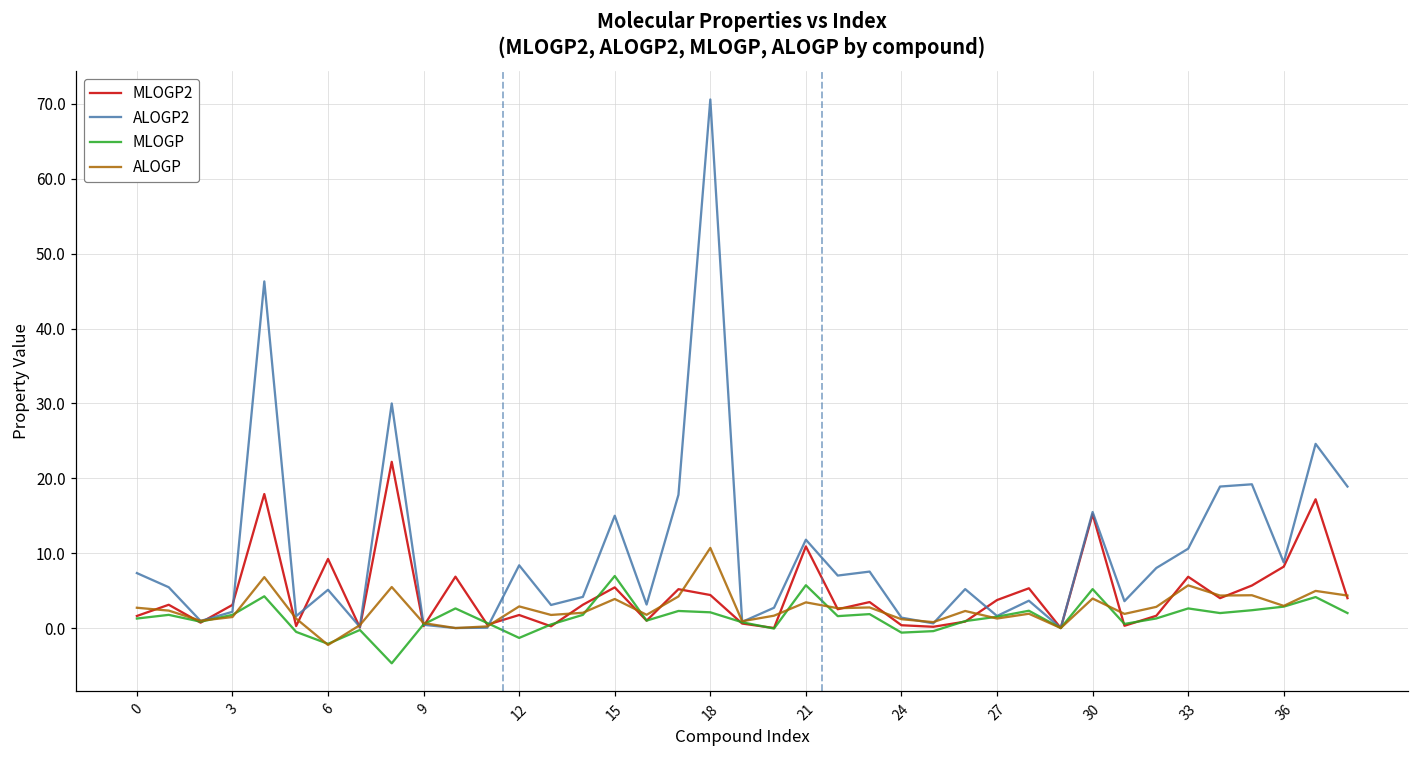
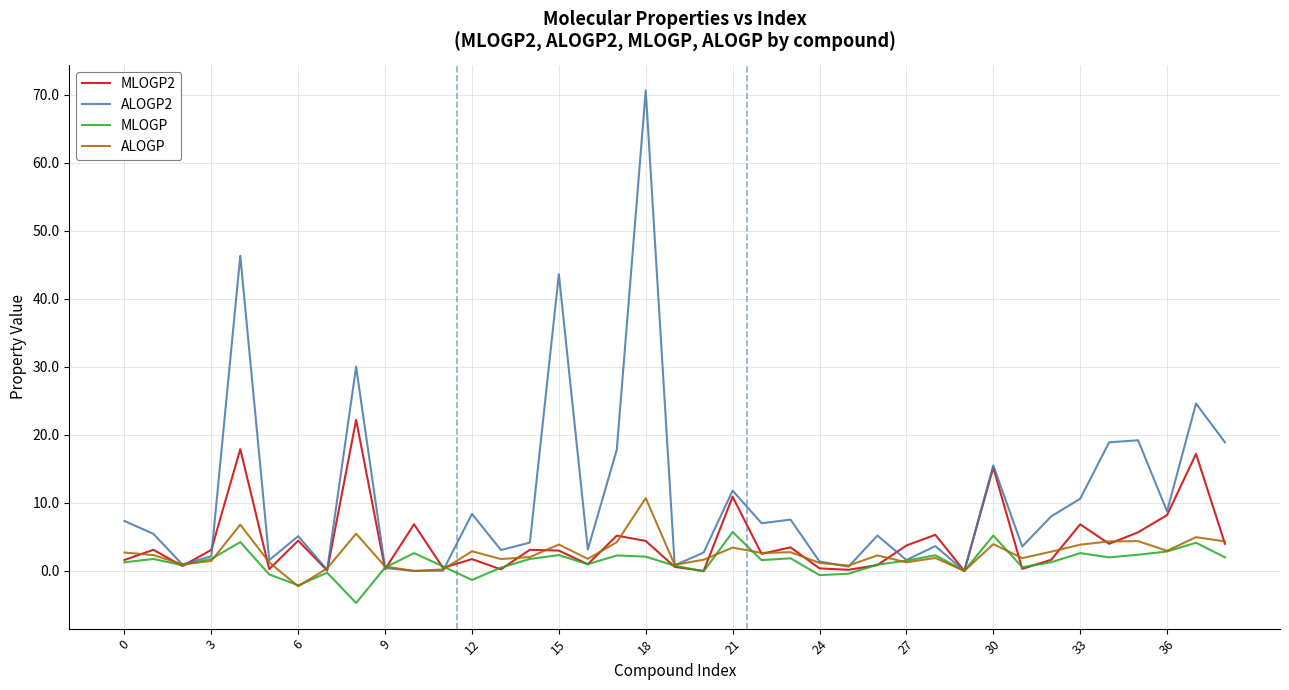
  {
    "MLOGP2": {
      "3": 3,
-     "6": 9,
+     "6": 4,
      "12": 2,
-     "15": 5,
+     "15": 3,
      "18": 4,
      "21": 11,
      "24": 0,
      "27": 4,
      "33": 7,
      "36": 8
    },
    "ALOGP2": {
      "0": 7,
      "3": 2,
      "6": 5,
      "12": 8,
-     "15": 15,
+     "15": 44,
      "18": 71,
      "21": 12,
      "33": 11,
      "36": 9
    },
    "MLOGP": {
      "12": -1,
-     "15": 7,
+     "15": 2,
      "18": 2,
      "21": 6,
      "24": -1,
      "30": 5,
      "33": 3
    },
    "ALOGP": {
      "0": 3,
      "12": 3,
      "15": 4,
      "18": 11,
      "21": 3,
      "30": 4,
-     "33": 6
+     "33": 4
    }
  }
